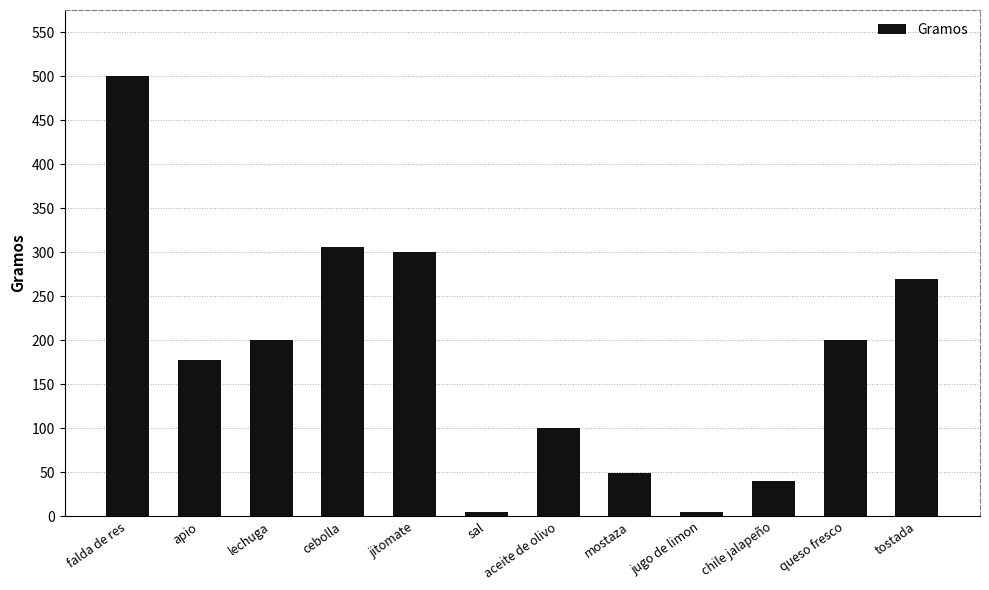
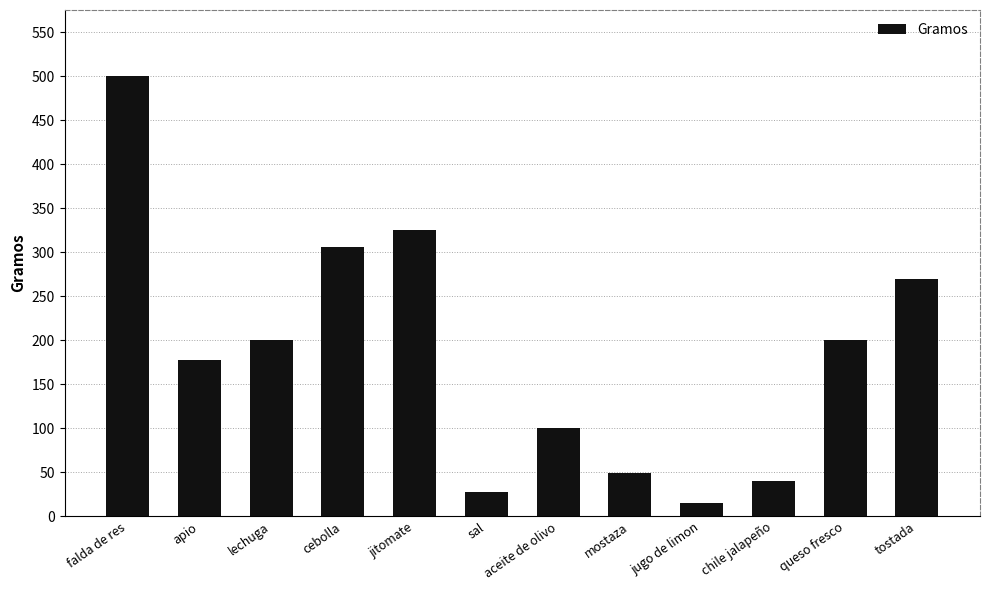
  {
    "falda de res": 500,
    "apio": 180,
    "lechuga": 200,
    "cebolla": 310,
-   "jitomate": 300,
-   "sal": 10,
+   "jitomate": 330,
+   "sal": 30,
    "aceite de olivo": 100,
    "mostaza": 50,
-   "jugo de limon": 10,
+   "jugo de limon": 20,
    "chile jalapeño": 40,
    "queso fresco": 200,
    "tostada": 270
  }
